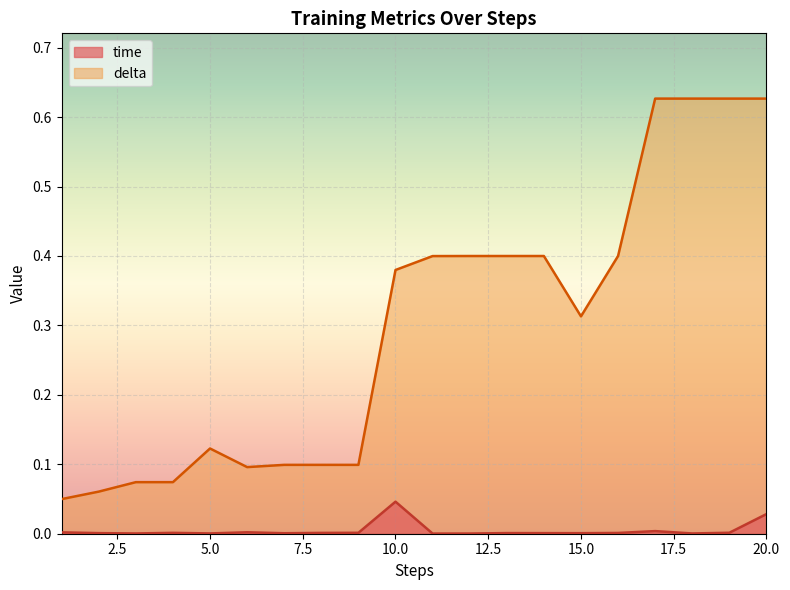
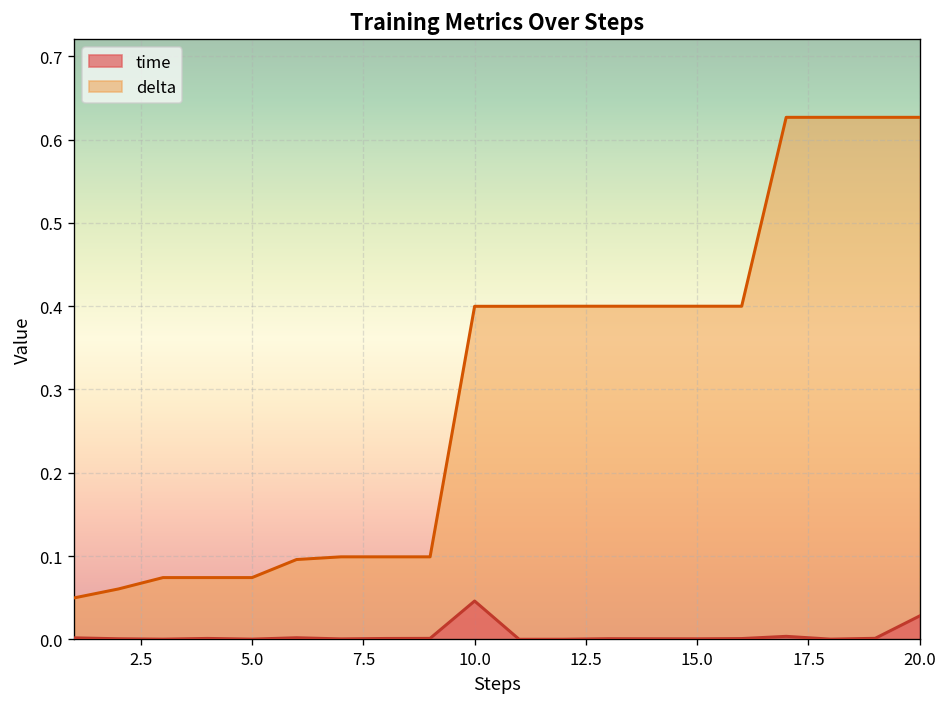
  {
    "time": {
      "5.0": 0.00,
      "10.0": 0.05,
      "15.0": 0.00,
      "20.0": 0.03
    },
    "delta": {
-     "5.0": 0.12,
-     "10.0": 0.38,
-     "15.0": 0.31,
+     "5.0": 0.07,
+     "10.0": 0.40,
+     "15.0": 0.40,
      "20.0": 0.63
    }
  }
